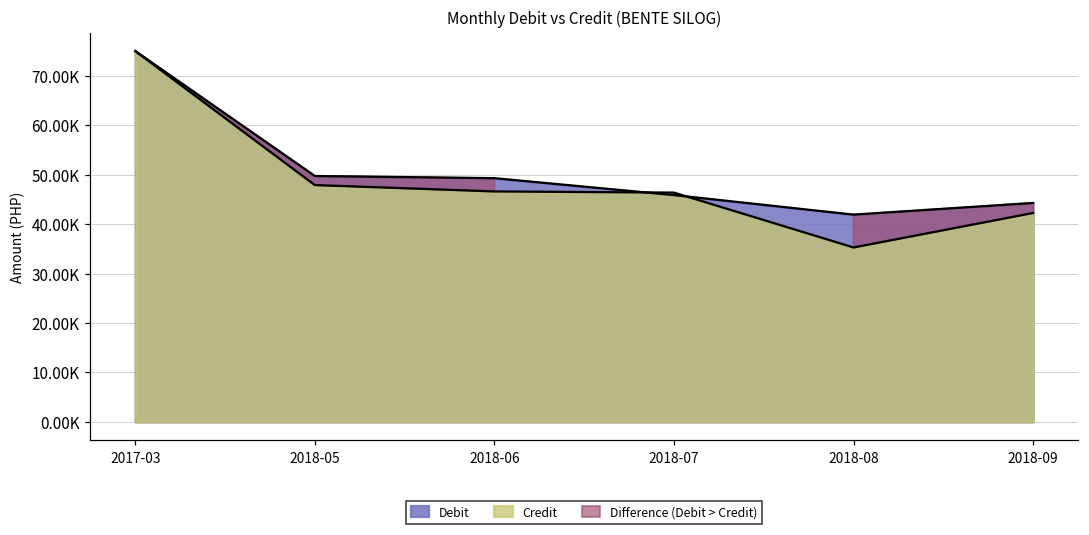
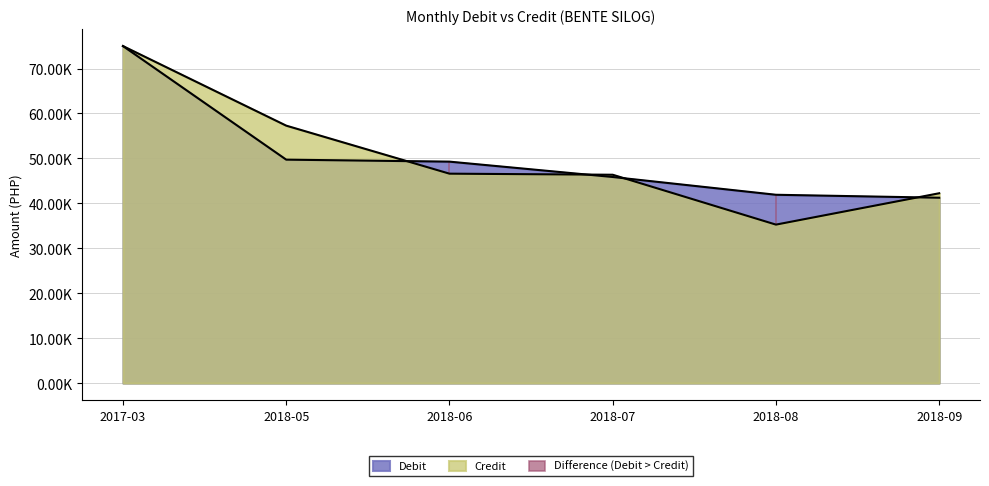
  {
    "Debit": {
      "2018-05": 50000,
      "2018-06": 49000,
      "2018-08": 42000,
-     "2018-09": 44000
+     "2018-09": 41000
    },
    "Credit": {
-     "2018-05": 48000,
+     "2018-05": 57000,
      "2018-06": 47000,
      "2018-08": 35000,
      "2018-09": 42000
    }
  }
